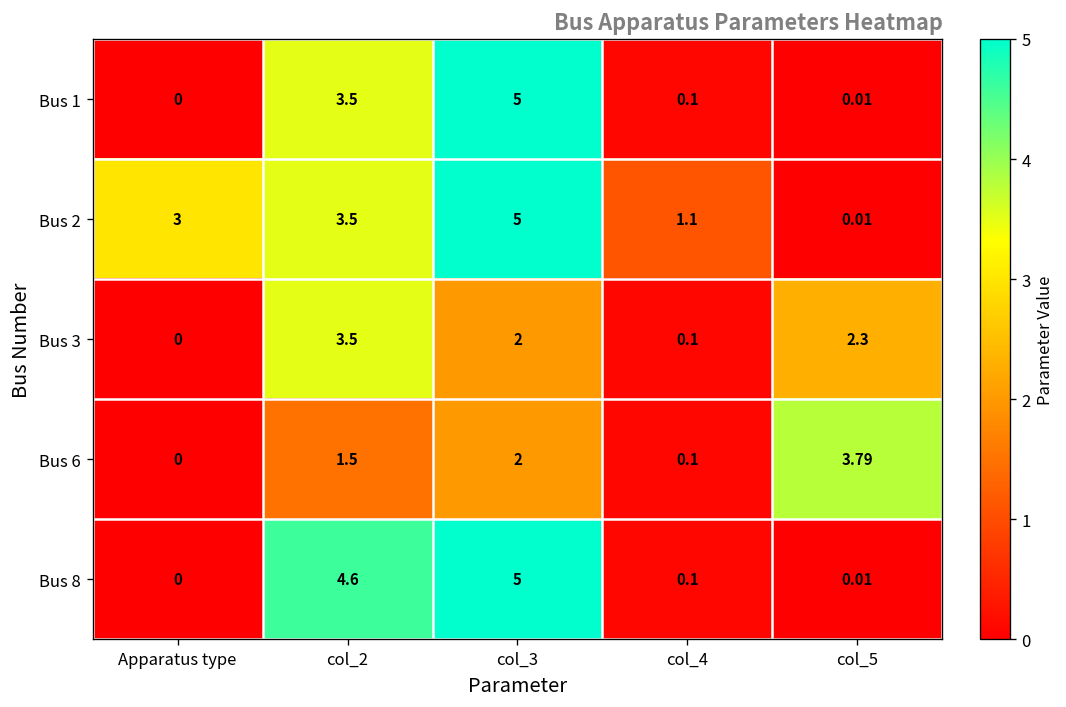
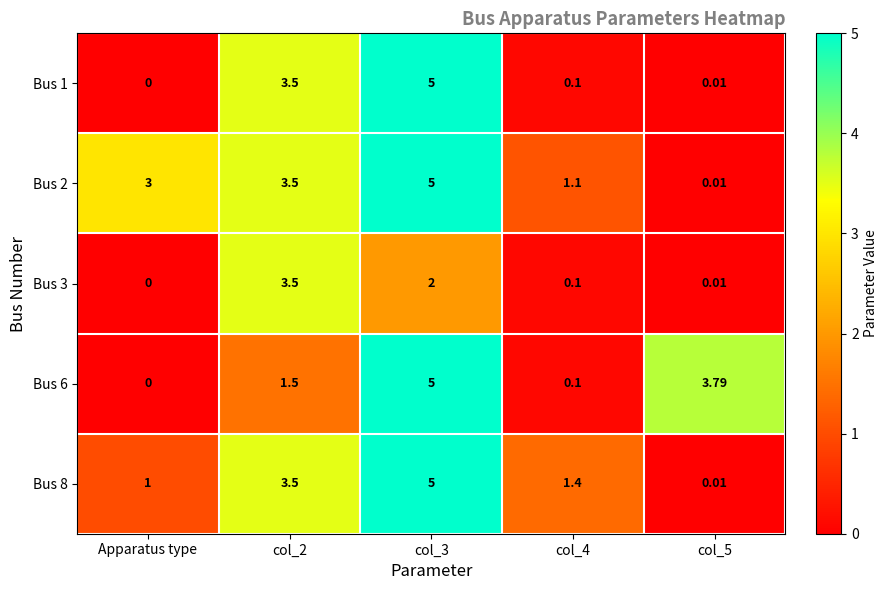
  {
    "Bus 1": {
      "Apparatus type": 0,
      "col_2": 3.5,
      "col_3": 5,
      "col_4": 0.1,
      "col_5": 0.01
    },
    "Bus 2": {
      "Apparatus type": 3,
      "col_2": 3.5,
      "col_3": 5,
      "col_4": 1.1,
      "col_5": 0.01
    },
    "Bus 3": {
      "Apparatus type": 0,
      "col_2": 3.5,
      "col_3": 2,
      "col_4": 0.1,
-     "col_5": 2.3
+     "col_5": 0.01
    },
    "Bus 6": {
      "Apparatus type": 0,
      "col_2": 1.5,
-     "col_3": 2,
+     "col_3": 5,
      "col_4": 0.1,
      "col_5": 3.79
    },
    "Bus 8": {
-     "Apparatus type": 0,
-     "col_2": 4.6,
+     "Apparatus type": 1,
+     "col_2": 3.5,
      "col_3": 5,
-     "col_4": 0.1,
+     "col_4": 1.4,
      "col_5": 0.01
    }
  }
